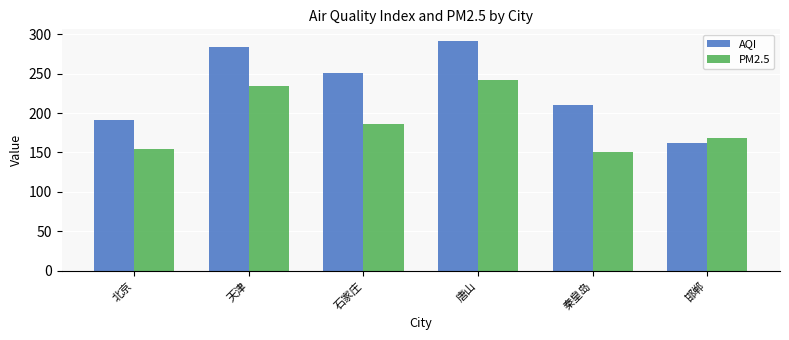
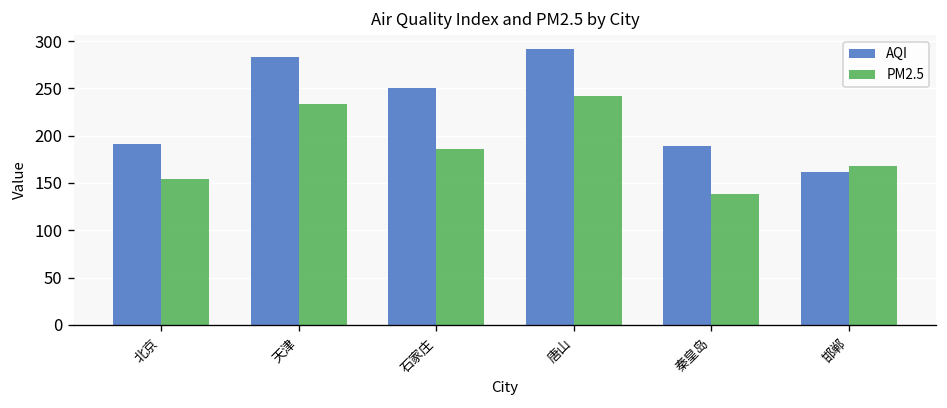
  {
    "AQI": {
      "北京": 190,
      "天津": 280,
      "石家庄": 250,
      "唐山": 290,
-     "秦皇岛": 210,
+     "秦皇岛": 190,
      "邯郸": 160
    },
    "PM2.5": {
      "北京": 150,
      "天津": 230,
      "石家庄": 190,
      "唐山": 240,
-     "秦皇岛": 150,
+     "秦皇岛": 140,
      "邯郸": 170
    }
  }
